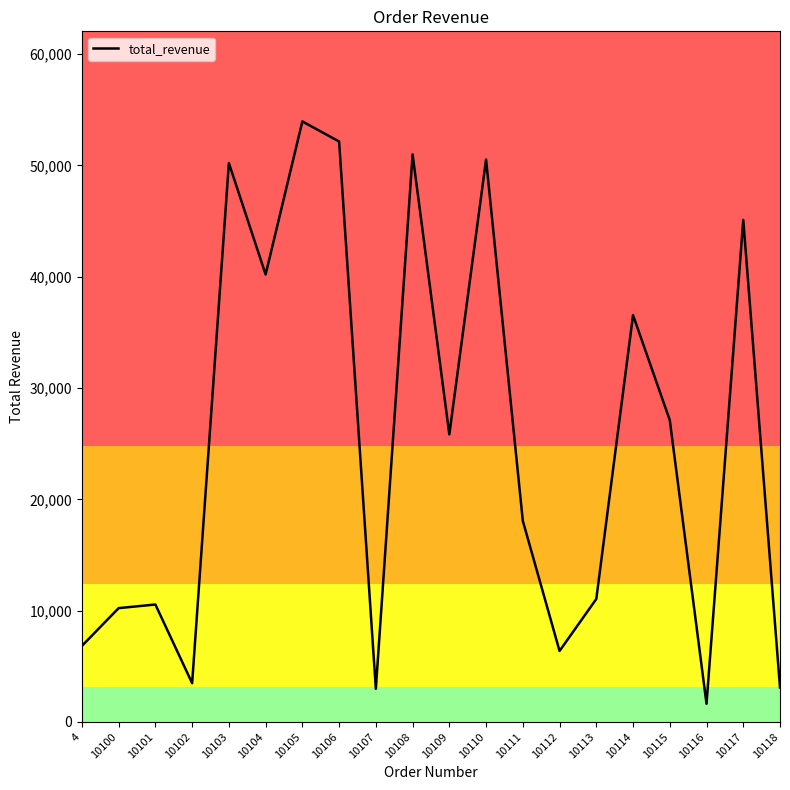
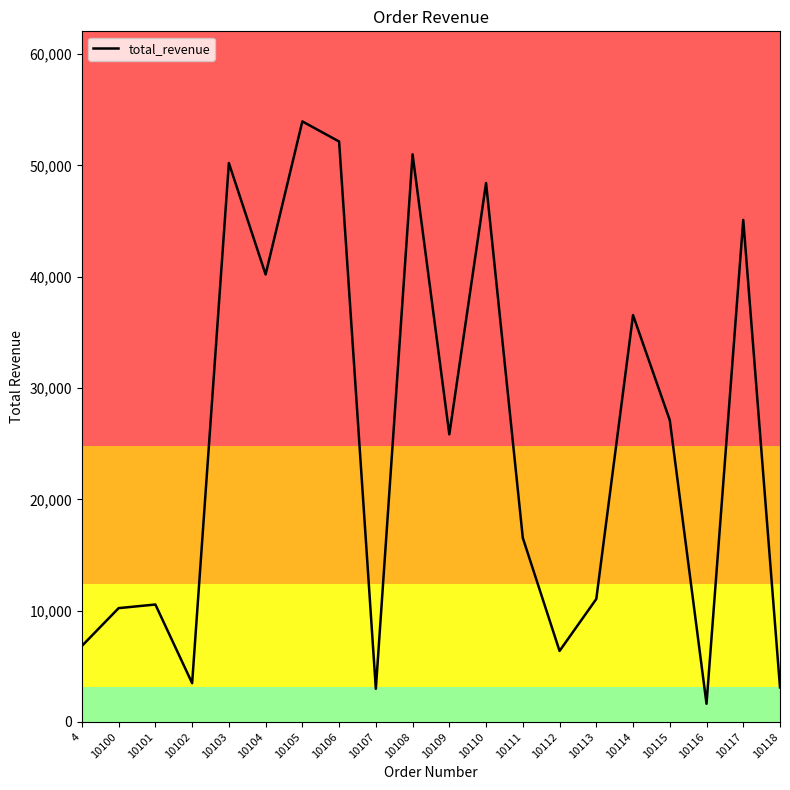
  {
    "4": "6,800",
    "10100": "10,200",
    "10101": "10,500",
    "10102": "3,500",
    "10103": "50,200",
    "10104": "40,200",
    "10105": "54,000",
    "10106": "52,200",
    "10107": "3,000",
    "10108": "51,000",
    "10109": "25,800",
-   "10110": "50,500",
-   "10111": "18,100",
+   "10110": "48,400",
+   "10111": "16,500",
    "10112": "6,400",
    "10113": "11,000",
    "10114": "36,600",
    "10115": "27,100",
    "10116": "1,600",
    "10117": "45,100",
    "10118": "3,100"
  }
